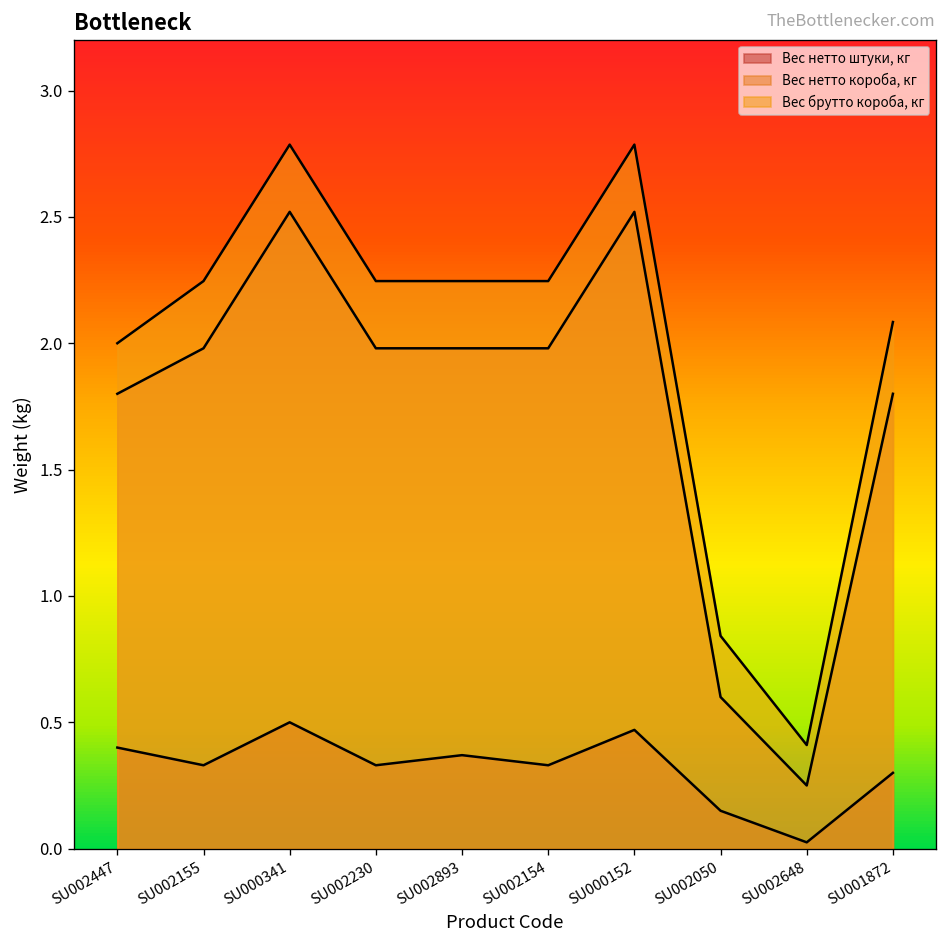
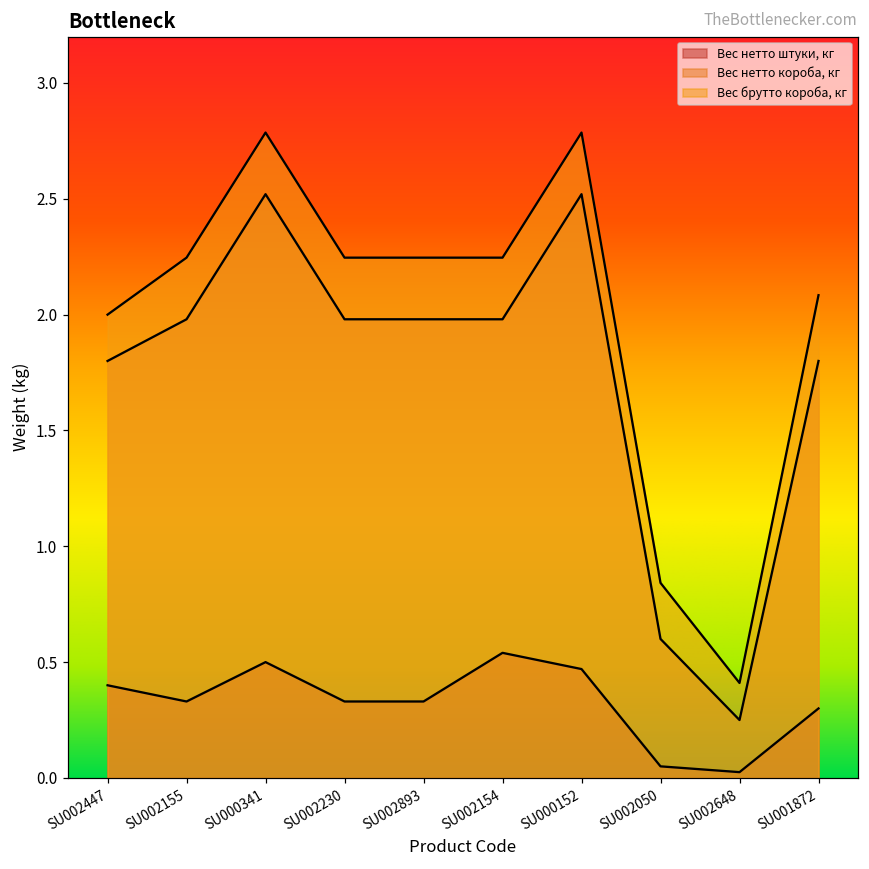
  {
    "Вес нетто штуки, кг": {
      "SU002447": 0.40,
      "SU002155": 0.33,
      "SU000341": 0.50,
      "SU002230": 0.33,
-     "SU002893": 0.37,
-     "SU002154": 0.33,
+     "SU002893": 0.33,
+     "SU002154": 0.54,
      "SU000152": 0.47,
-     "SU002050": 0.15,
+     "SU002050": 0.05,
      "SU002648": 0.03,
      "SU001872": 0.30
    }
  }
